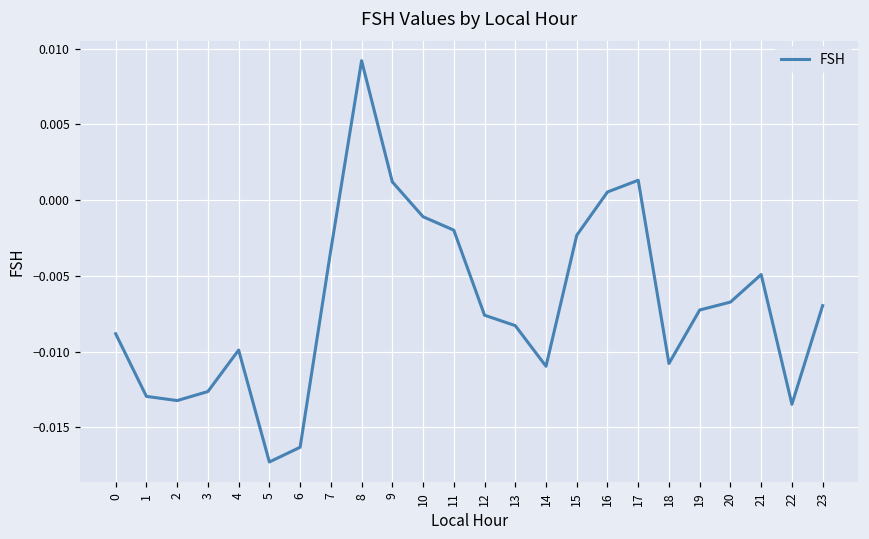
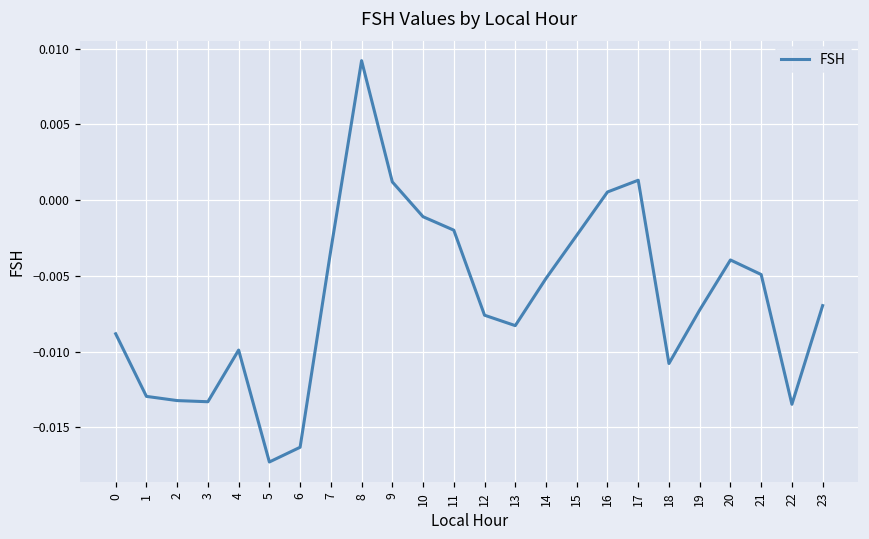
  {
    "0": -0.0088,
    "1": -0.0130,
    "2": -0.0132,
-   "3": -0.0126,
+   "3": -0.0133,
    "4": -0.0099,
    "5": -0.0173,
    "6": -0.0163,
    "7": -0.0033,
    "8": 0.0092,
    "9": 0.0012,
    "10": -0.0011,
    "11": -0.0020,
    "12": -0.0076,
    "13": -0.0083,
-   "14": -0.0110,
+   "14": -0.0052,
    "15": -0.0023,
    "16": 0.0005,
    "17": 0.0013,
    "18": -0.0108,
    "19": -0.0073,
-   "20": -0.0067,
+   "20": -0.0040,
    "21": -0.0049,
    "22": -0.0135,
    "23": -0.0070
  }
